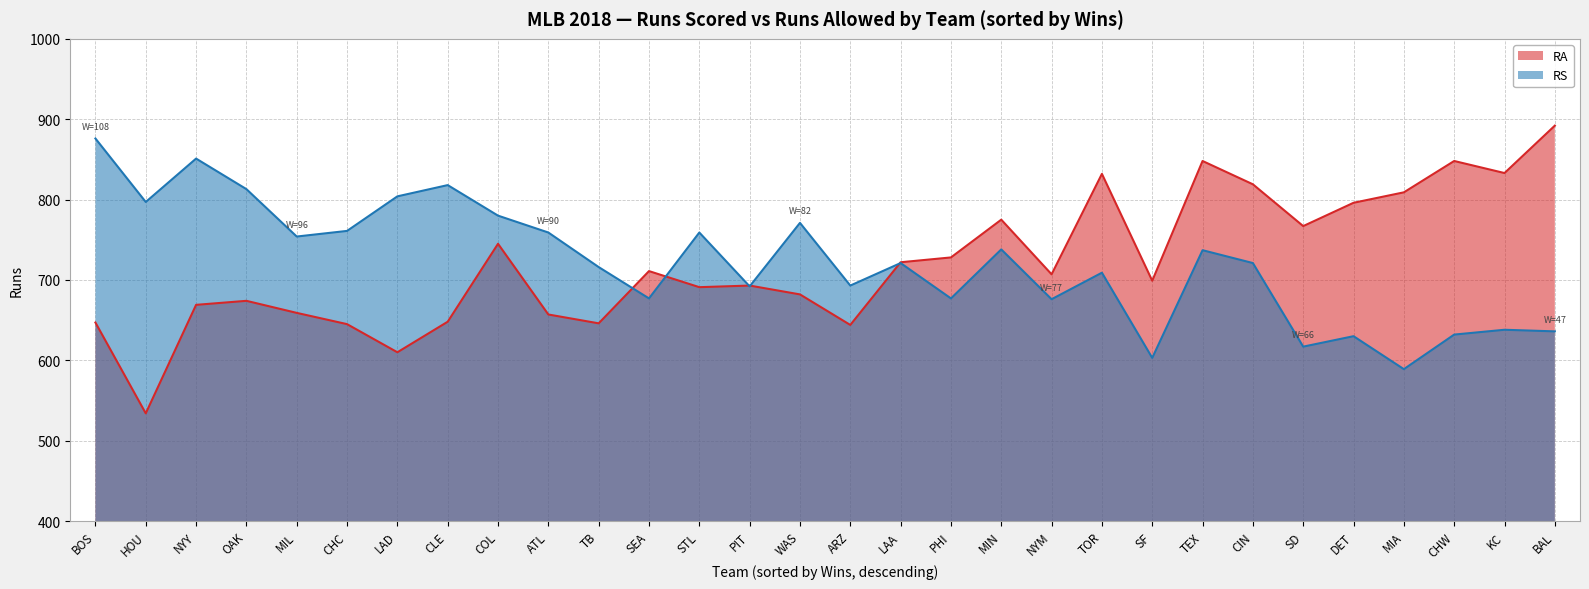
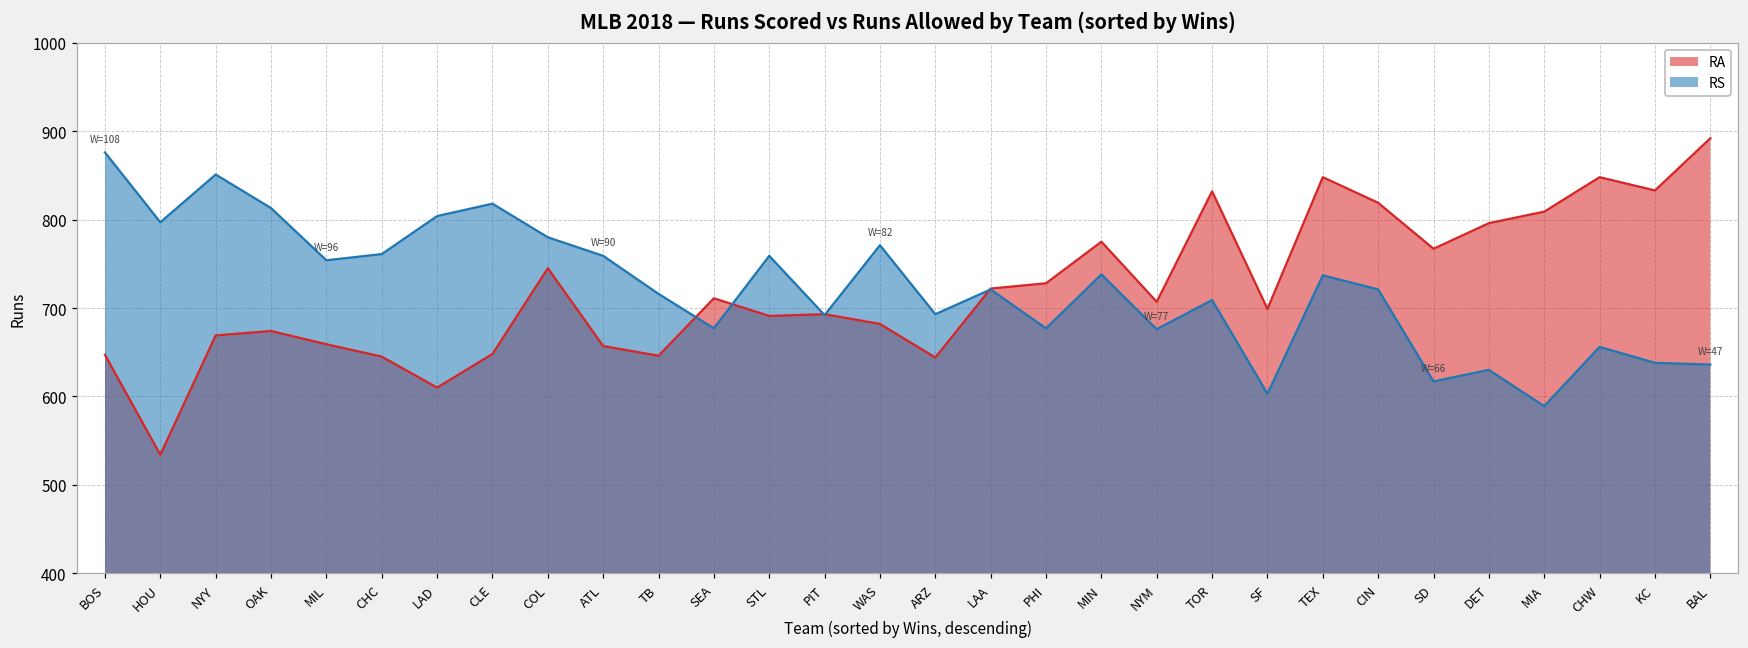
  {
    "RA": {
      "BOS": 650,
      "HOU": 530,
      "NYY": 670,
      "OAK": 670,
      "MIL": 660,
      "CHC": 650,
      "LAD": 610,
      "CLE": 650,
      "COL": 750,
      "ATL": 660,
      "TB": 650,
      "SEA": 710,
      "STL": 690,
      "WAS": 680,
      "ARZ": 640,
      "PHI": 730,
      "MIN": 780,
      "NYM": 710,
      "TOR": 830,
      "SF": 700,
      "TEX": 850,
      "CIN": 820,
      "SD": 770,
      "DET": 800,
      "MIA": 810,
      "CHW": 850,
      "KC": 830,
      "BAL": 890
    },
    "RS": {
      "HOU": 800,
      "NYY": 850,
      "OAK": 810,
      "CHC": 760,
      "LAD": 800,
      "CLE": 820,
      "COL": 780,
      "TB": 720,
      "SEA": 680,
      "STL": 760,
      "ARZ": 690,
      "PHI": 680,
      "MIN": 740,
      "TOR": 710,
      "SF": 600,
      "TEX": 740,
      "CIN": 720,
      "DET": 630,
      "MIA": 590,
-     "CHW": 630,
+     "CHW": 660,
      "KC": 640
    }
  }
